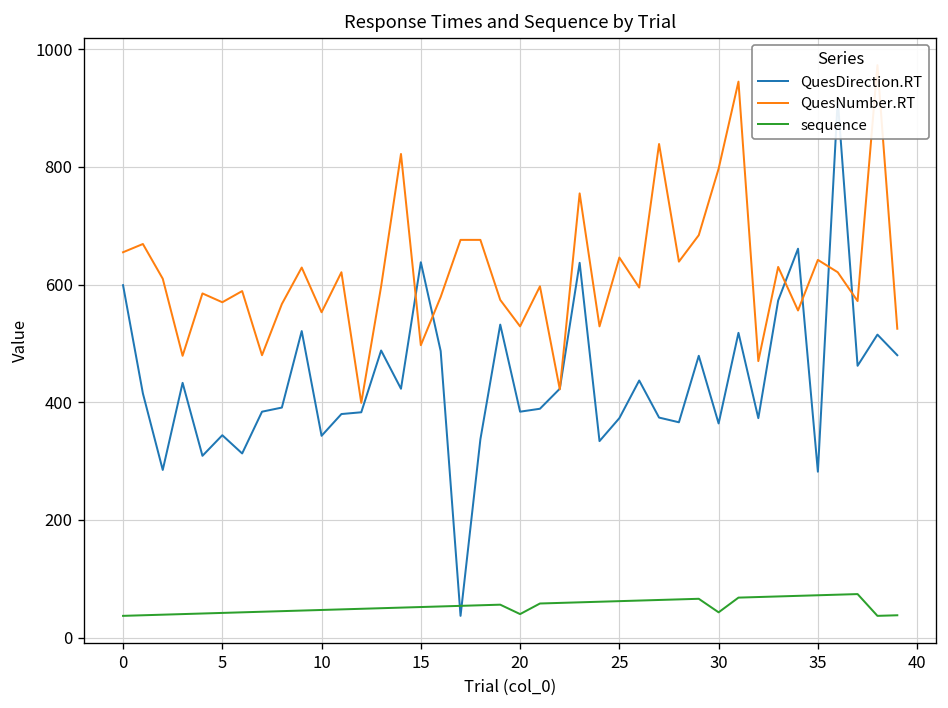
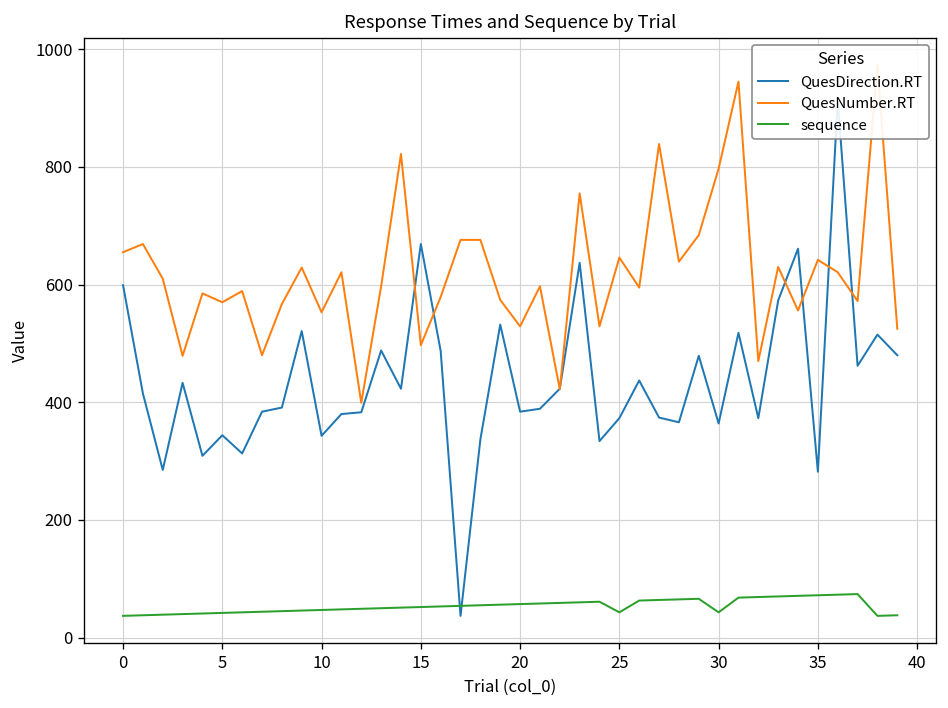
  {
    "QuesDirection.RT": {
      "0": 600,
      "5": 340,
      "10": 340,
-     "15": 640,
+     "15": 670,
      "20": 380,
      "25": 370,
      "30": 360,
      "35": 280
    },
    "QuesNumber.RT": {
      "0": 660,
      "5": 570,
      "10": 550,
      "15": 500,
      "20": 530,
      "25": 650,
      "30": 800,
      "35": 640
    },
    "sequence": {
      "0": 40,
      "5": 40,
      "10": 50,
      "15": 50,
-     "20": 40,
-     "25": 60,
+     "20": 60,
+     "25": 40,
      "30": 40,
      "35": 70
    }
  }
